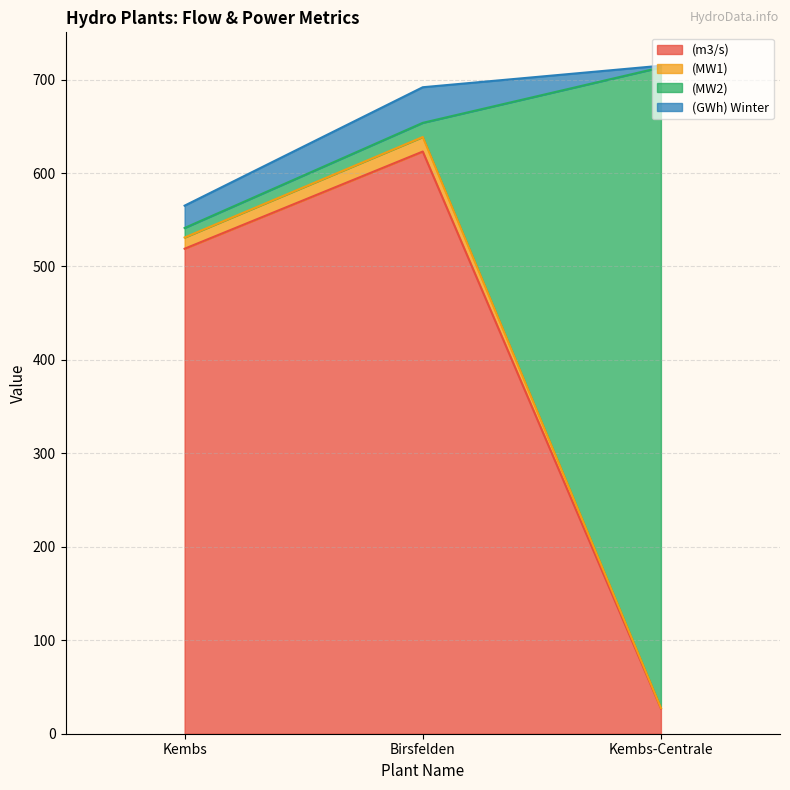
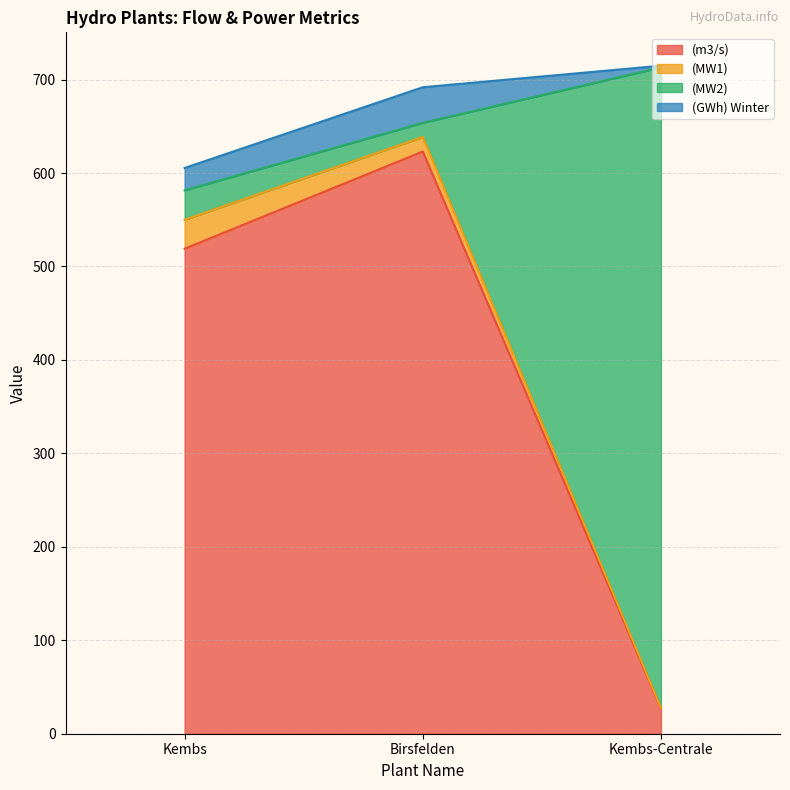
  {
    "(m3/s)": {
      "Kembs": 520,
      "Birsfelden": 620
    },
    "(MW1)": {
-     "Kembs": 10,
+     "Kembs": 30,
      "Birsfelden": 20
    },
    "(MW2)": {
-     "Kembs": 10,
+     "Kembs": 30,
      "Birsfelden": 20
    },
    "(GWh) Winter": {
      "Kembs": 20,
      "Birsfelden": 40
    }
  }
